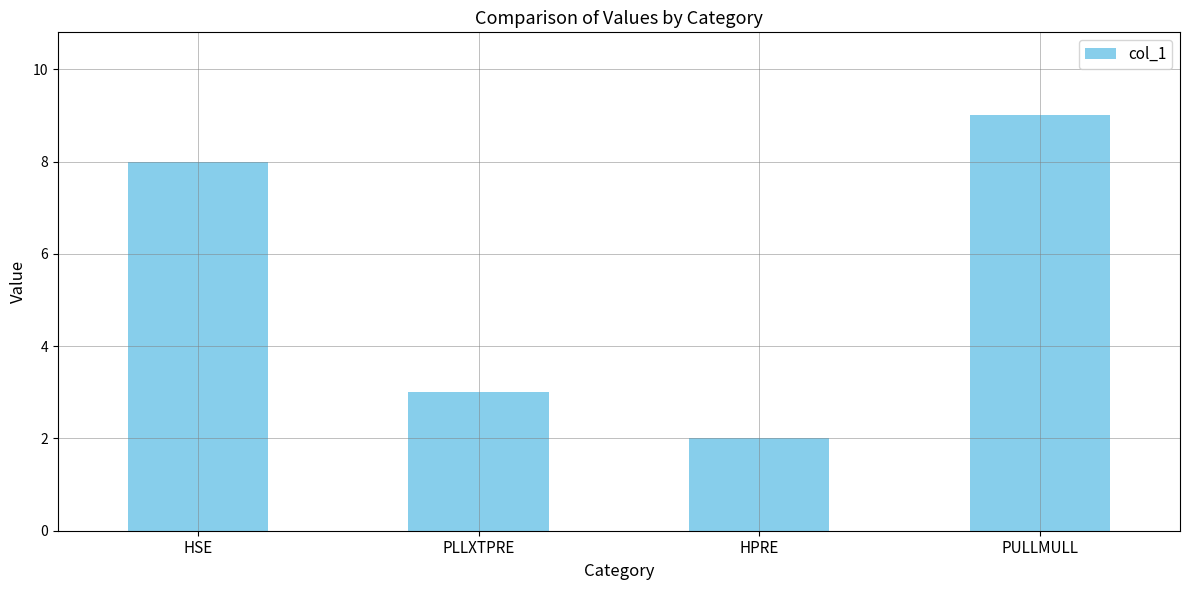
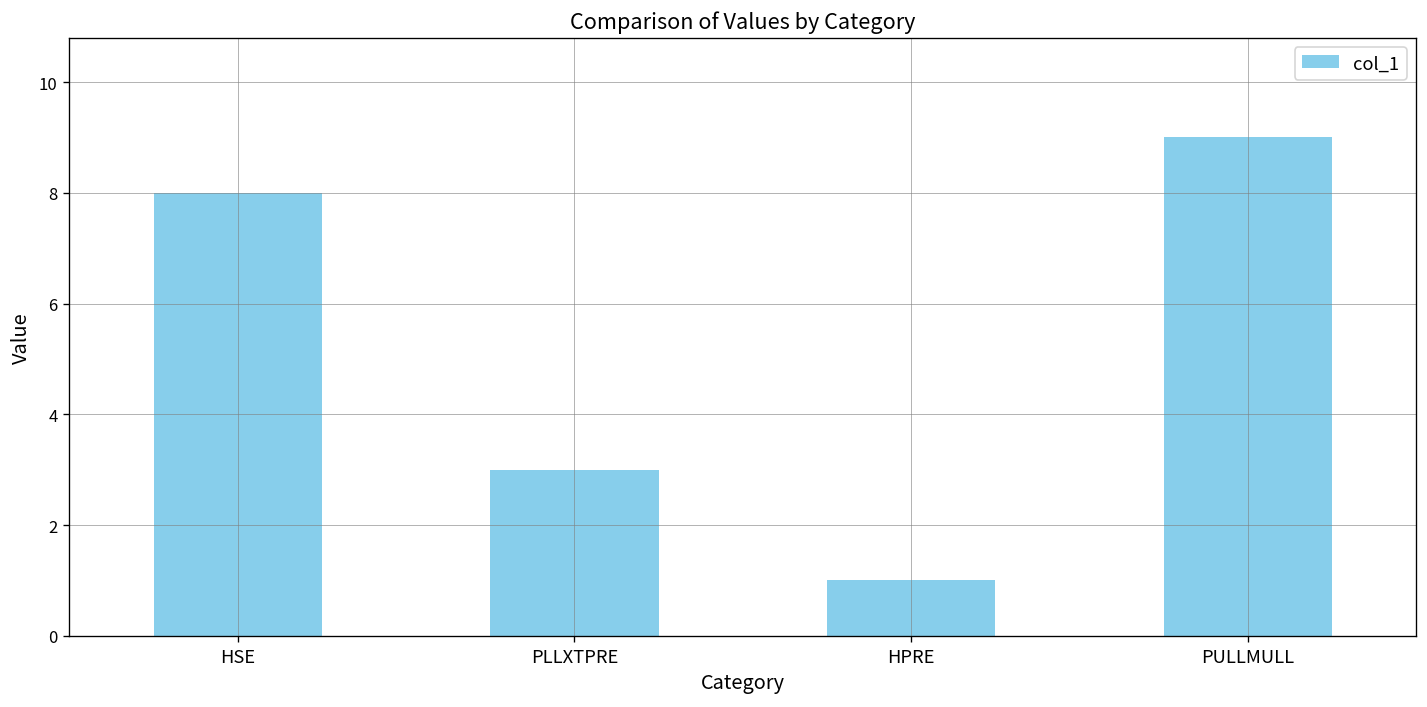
  {
    "HSE": 8,
    "PLLXTPRE": 3,
-   "HPRE": 2,
+   "HPRE": 1,
    "PULLMULL": 9
  }
